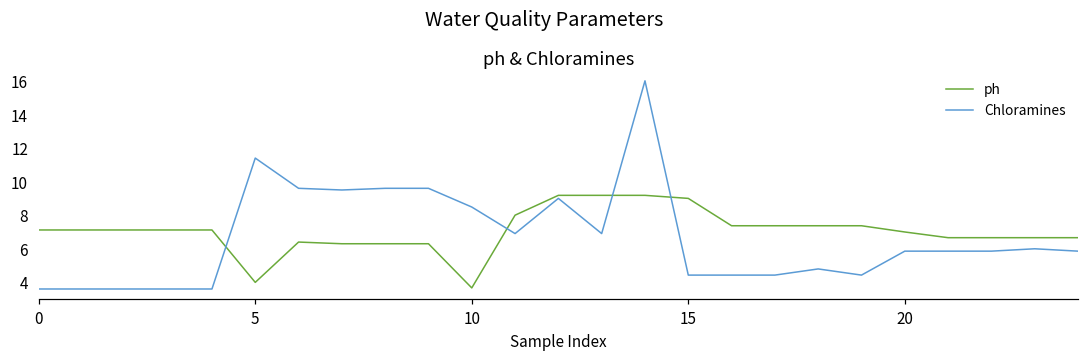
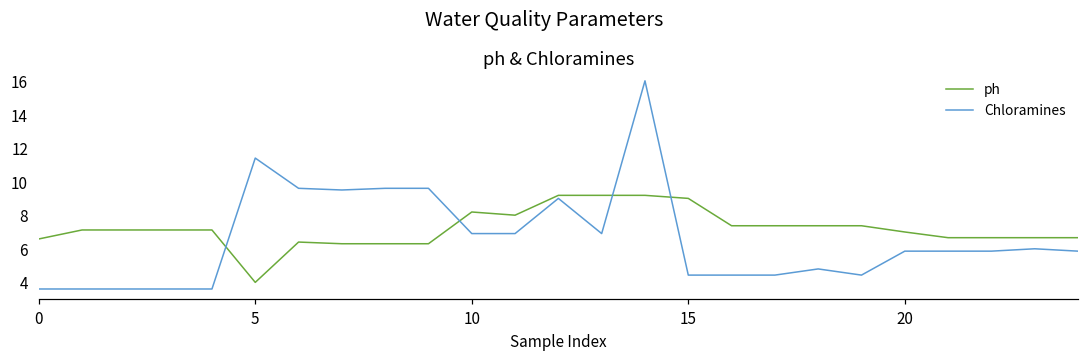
  {
    "ph": {
-     "0": 7.1,
+     "0": 6.6,
      "5": 4.0,
-     "10": 3.7,
+     "10": 8.2,
      "15": 9.0,
      "20": 7.0
    },
    "Chloramines": {
      "0": 3.6,
      "5": 11.4,
-     "10": 8.5,
+     "10": 6.9,
      "15": 4.4,
      "20": 5.9
    }
  }
